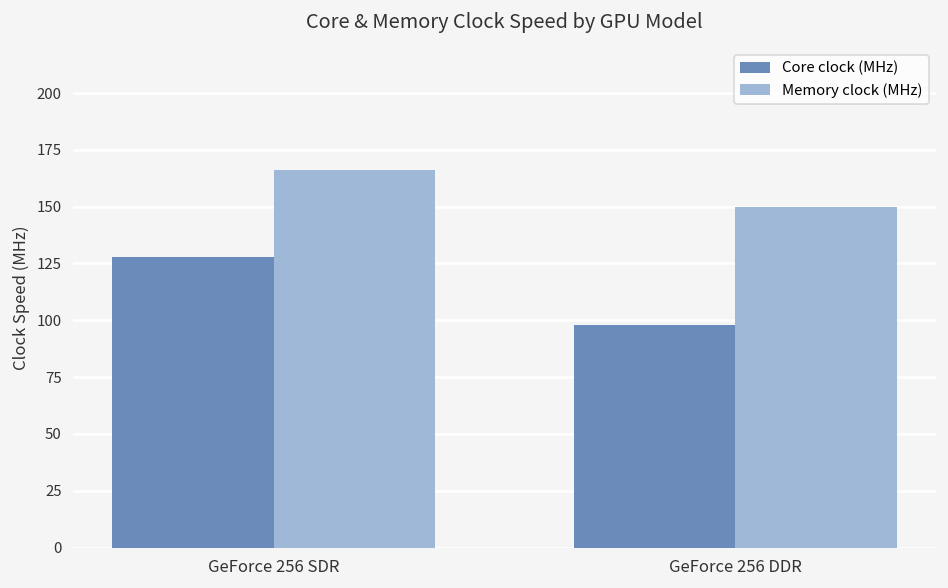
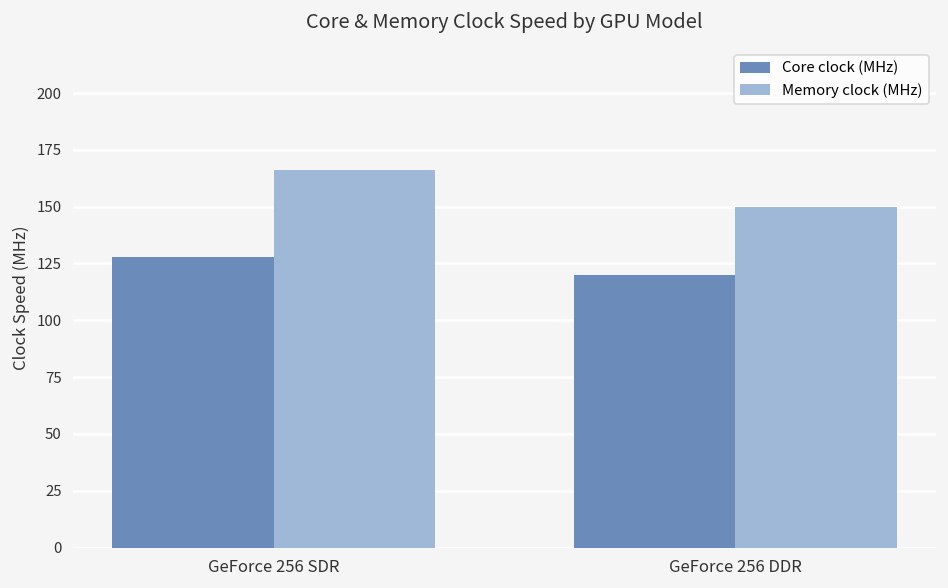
  {
    "Core clock (MHz)": {
      "GeForce 256 SDR": 128,
-     "GeForce 256 DDR": 98
+     "GeForce 256 DDR": 120
    },
    "Memory clock (MHz)": {
      "GeForce 256 SDR": 166,
      "GeForce 256 DDR": 150
    }
  }
